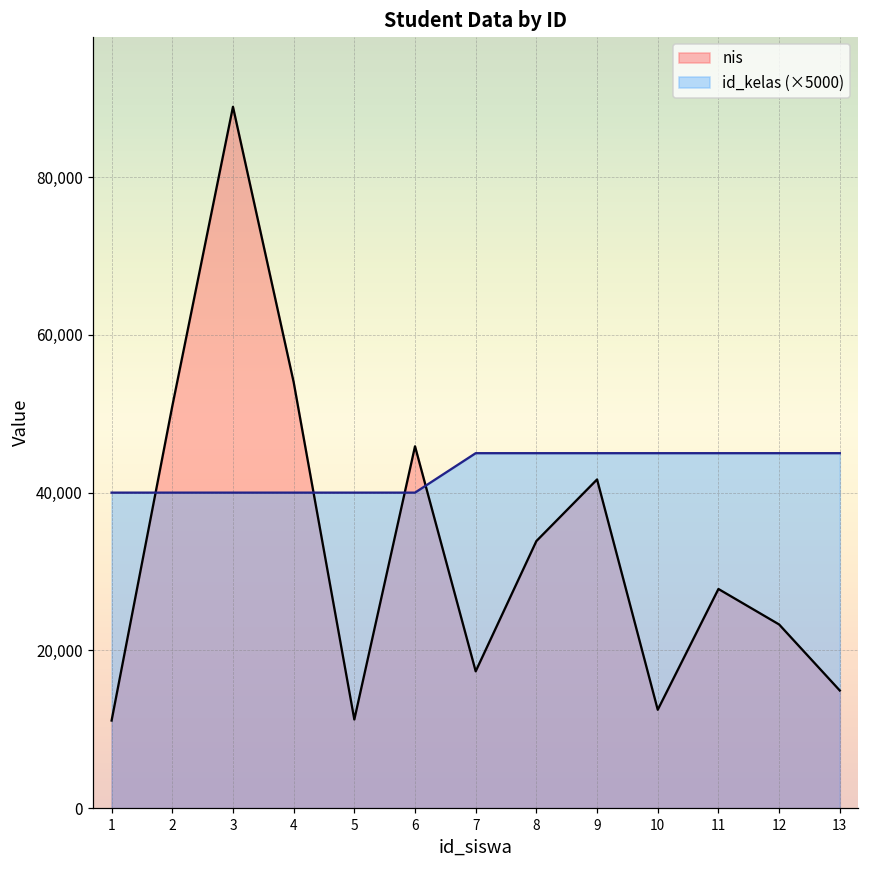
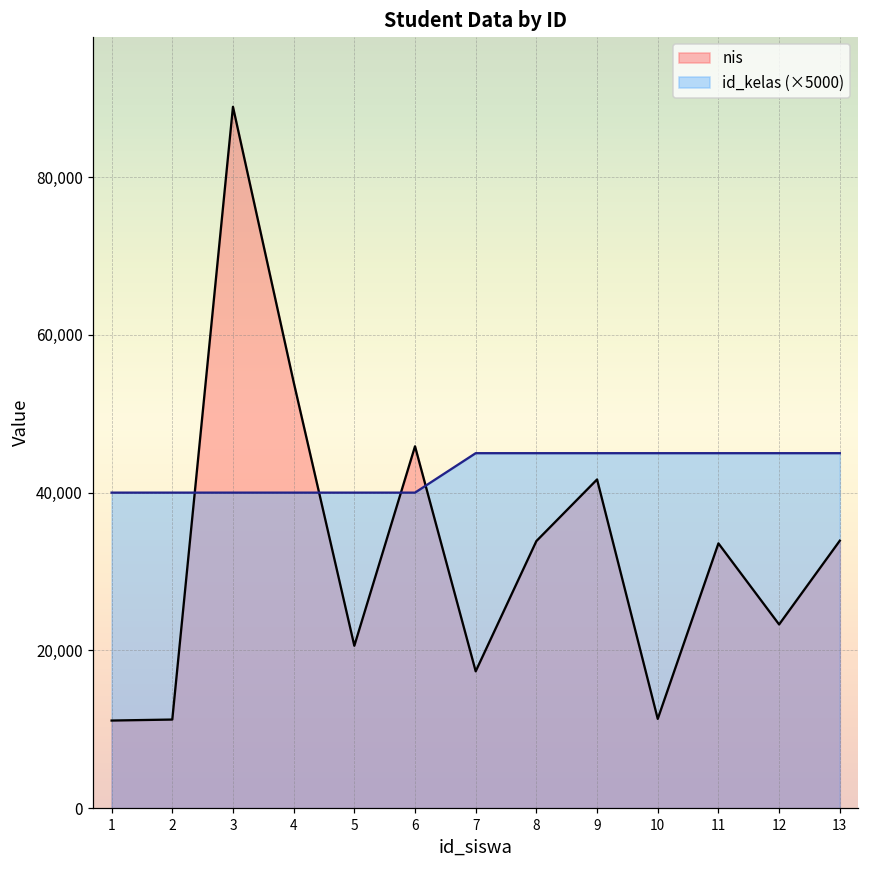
  {
    "nis": {
      "1": "11,000",
-     "2": "51,000",
+     "2": "11,000",
      "3": "89,000",
      "4": "54,000",
-     "5": "11,000",
+     "5": "21,000",
      "6": "46,000",
      "7": "17,000",
      "8": "34,000",
      "9": "42,000",
-     "10": "12,000",
-     "11": "28,000",
+     "10": "11,000",
+     "11": "34,000",
      "12": "23,000",
-     "13": "15,000"
+     "13": "34,000"
    },
    "id_kelas (×5000)": {
      "1": "40,000",
      "2": "40,000",
      "3": "40,000",
      "4": "40,000",
      "5": "40,000",
      "6": "40,000",
      "7": "45,000",
      "8": "45,000",
      "9": "45,000",
      "10": "45,000",
      "11": "45,000",
      "12": "45,000",
      "13": "45,000"
    }
  }
